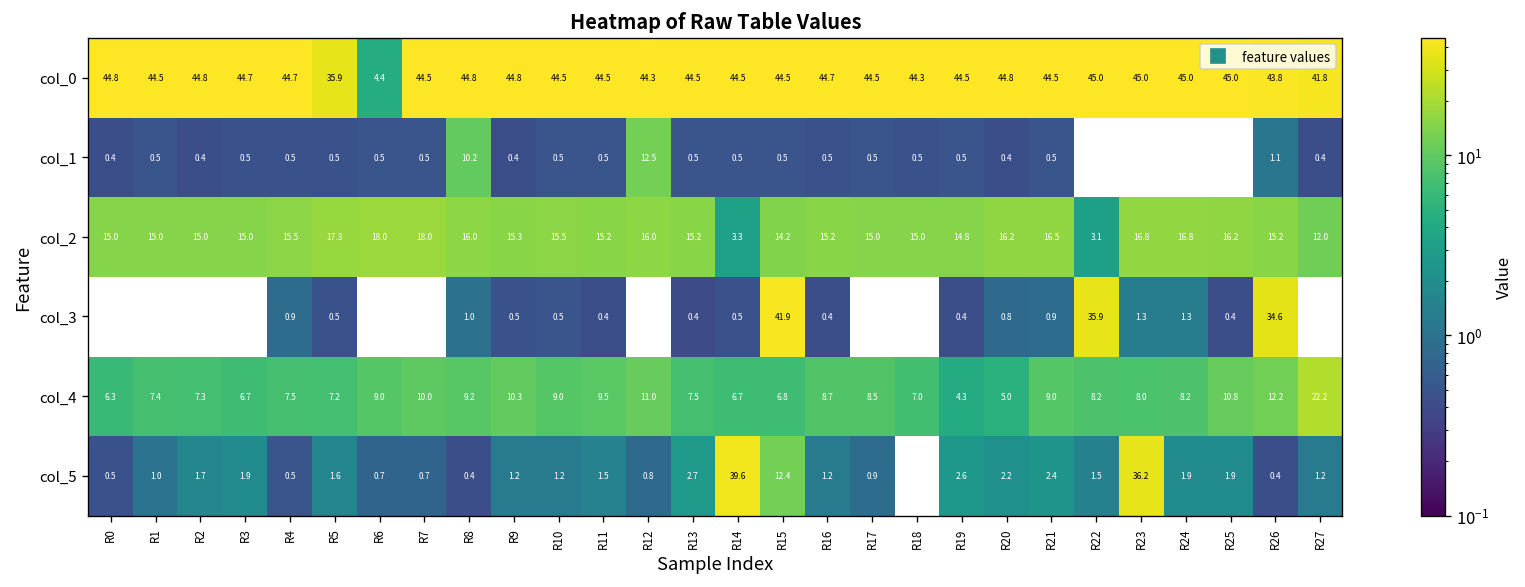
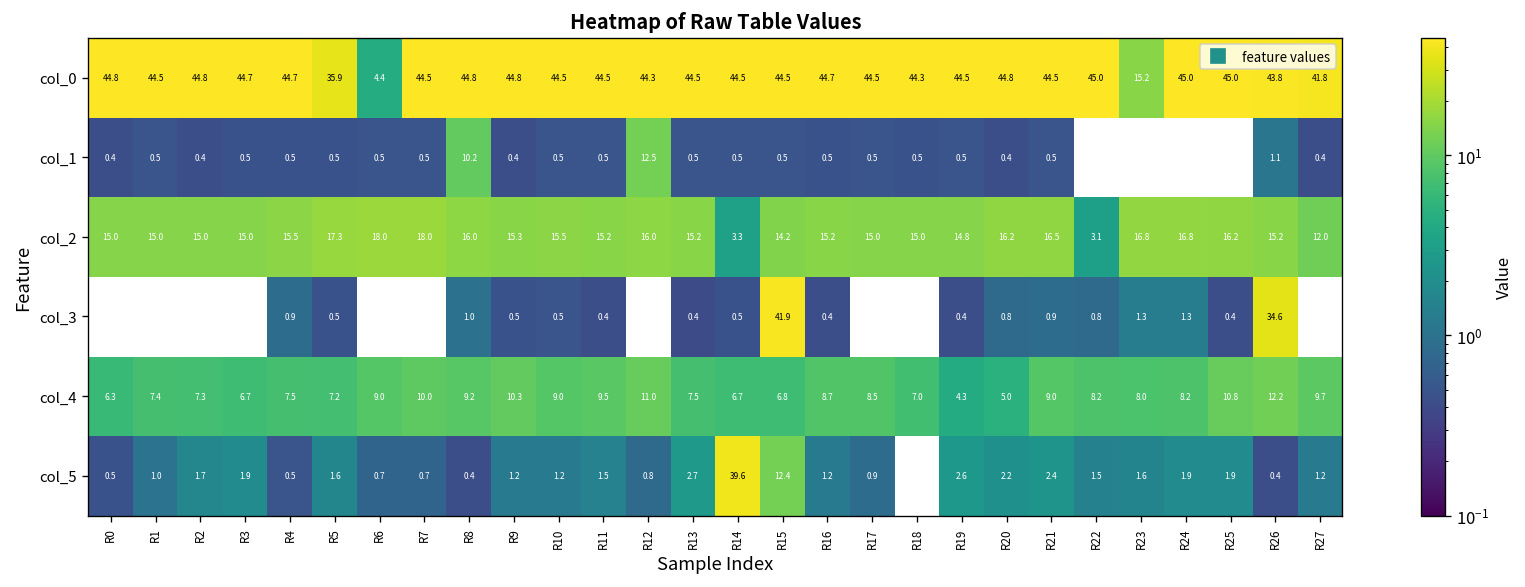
  {
    "col_0": {
      "R0": 44.8,
      "R1": 44.5,
      "R2": 44.8,
      "R3": 44.7,
      "R4": 44.7,
      "R5": 35.9,
      "R6": 4.4,
      "R7": 44.5,
      "R8": 44.8,
      "R9": 44.8,
      "R10": 44.5,
      "R11": 44.5,
      "R12": 44.3,
      "R13": 44.5,
      "R14": 44.5,
      "R15": 44.5,
      "R16": 44.7,
      "R17": 44.5,
      "R18": 44.3,
      "R19": 44.5,
      "R20": 44.8,
      "R21": 44.5,
      "R22": 45.0,
-     "R23": 45.0,
+     "R23": 15.2,
      "R24": 45.0,
      "R25": 45.0,
      "R26": 43.8,
      "R27": 41.8
    },
    "col_1": {
      "R0": 0.4,
      "R1": 0.5,
      "R2": 0.4,
      "R3": 0.5,
      "R4": 0.5,
      "R5": 0.5,
      "R6": 0.5,
      "R7": 0.5,
      "R8": 10.2,
      "R9": 0.4,
      "R10": 0.5,
      "R11": 0.5,
      "R12": 12.5,
      "R13": 0.5,
      "R14": 0.5,
      "R15": 0.5,
      "R16": 0.5,
      "R17": 0.5,
      "R18": 0.5,
      "R19": 0.5,
      "R20": 0.4,
      "R21": 0.5,
      "R26": 1.1,
      "R27": 0.4
    },
    "col_2": {
      "R0": 15.0,
      "R1": 15.0,
      "R2": 15.0,
      "R3": 15.0,
      "R4": 15.5,
      "R5": 17.3,
      "R6": 18.0,
      "R7": 18.0,
      "R8": 16.0,
      "R9": 15.3,
      "R10": 15.5,
      "R11": 15.2,
      "R12": 16.0,
      "R13": 15.2,
      "R14": 3.3,
      "R15": 14.2,
      "R16": 15.2,
      "R17": 15.0,
      "R18": 15.0,
      "R19": 14.8,
      "R20": 16.2,
      "R21": 16.5,
      "R22": 3.1,
      "R23": 16.8,
      "R24": 16.8,
      "R25": 16.2,
      "R26": 15.2,
      "R27": 12.0
    },
    "col_3": {
      "R4": 0.9,
      "R5": 0.5,
      "R8": 1.0,
      "R9": 0.5,
      "R10": 0.5,
      "R11": 0.4,
      "R13": 0.4,
      "R14": 0.5,
      "R15": 41.9,
      "R16": 0.4,
      "R19": 0.4,
      "R20": 0.8,
      "R21": 0.9,
-     "R22": 35.9,
+     "R22": 0.8,
      "R23": 1.3,
      "R24": 1.3,
      "R25": 0.4,
      "R26": 34.6
    },
    "col_4": {
      "R0": 6.3,
      "R1": 7.4,
      "R2": 7.3,
      "R3": 6.7,
      "R4": 7.5,
      "R5": 7.2,
      "R6": 9.0,
      "R7": 10.0,
      "R8": 9.2,
      "R9": 10.3,
      "R10": 9.0,
      "R11": 9.5,
      "R12": 11.0,
      "R13": 7.5,
      "R14": 6.7,
      "R15": 6.8,
      "R16": 8.7,
      "R17": 8.5,
      "R18": 7.0,
      "R19": 4.3,
      "R20": 5.0,
      "R21": 9.0,
      "R22": 8.2,
      "R23": 8.0,
      "R24": 8.2,
      "R25": 10.8,
      "R26": 12.2,
-     "R27": 22.2
+     "R27": 9.7
    },
    "col_5": {
      "R0": 0.5,
      "R1": 1.0,
      "R2": 1.7,
      "R3": 1.9,
      "R4": 0.5,
      "R5": 1.6,
      "R6": 0.7,
      "R7": 0.7,
      "R8": 0.4,
      "R9": 1.2,
      "R10": 1.2,
      "R11": 1.5,
      "R12": 0.8,
      "R13": 2.7,
      "R14": 39.6,
      "R15": 12.4,
      "R16": 1.2,
      "R17": 0.9,
      "R19": 2.6,
      "R20": 2.2,
      "R21": 2.4,
      "R22": 1.5,
-     "R23": 36.2,
+     "R23": 1.6,
      "R24": 1.9,
      "R25": 1.9,
      "R26": 0.4,
      "R27": 1.2
    }
  }
